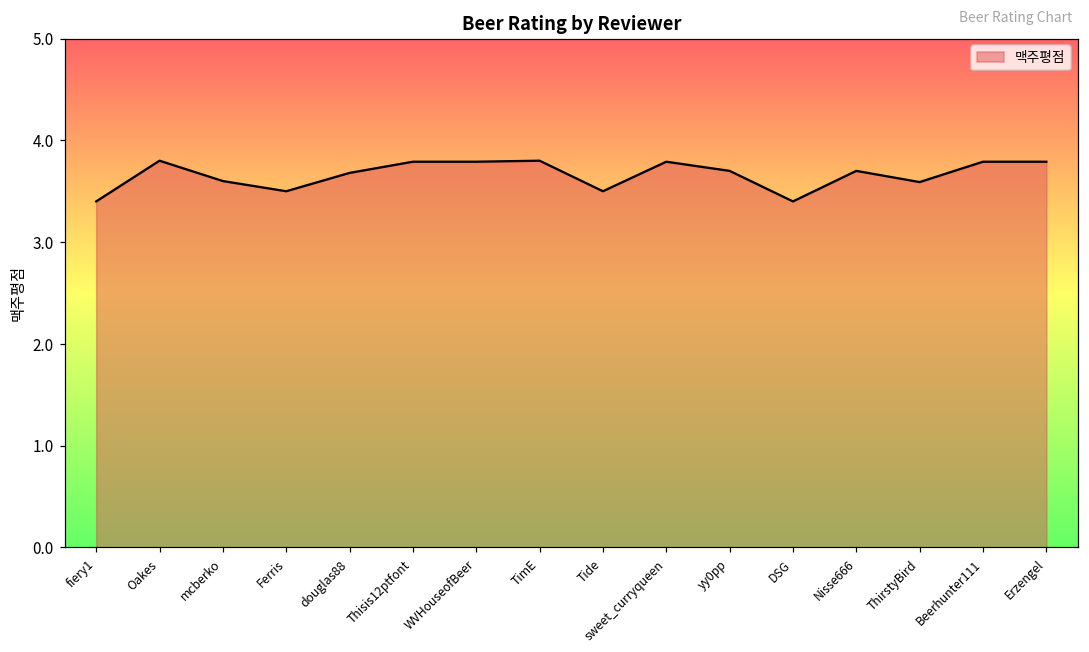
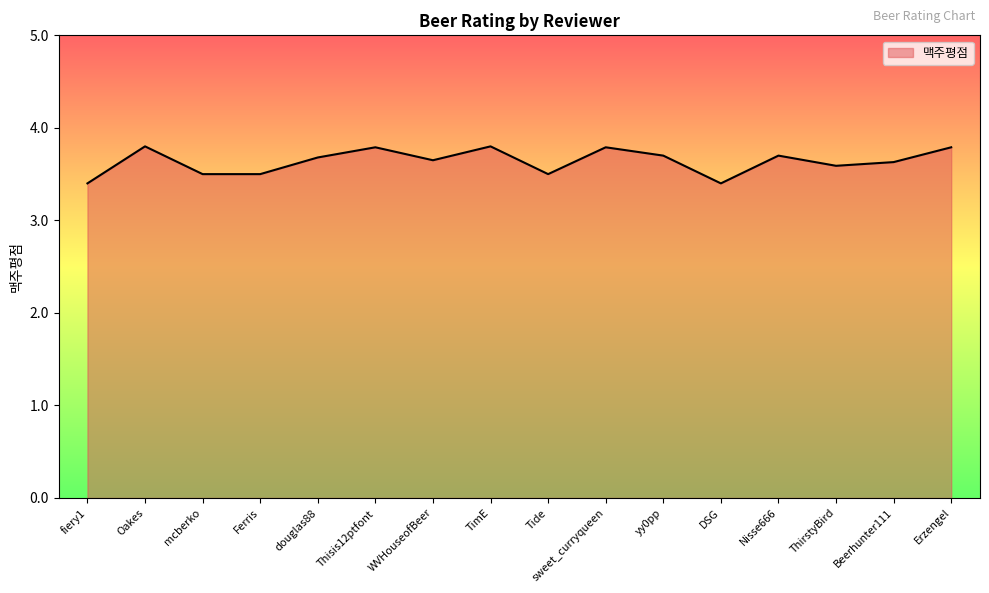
  {
    "fiery1": 3.4,
    "Oakes": 3.8,
-   "mcberko": 3.6,
+   "mcberko": 3.5,
    "Ferris": 3.5,
    "douglas88": 3.7,
    "Thisis12ptfont": 3.8,
-   "WVHouseofBeer": 3.8,
+   "WVHouseofBeer": 3.7,
    "TimE": 3.8,
    "Tide": 3.5,
    "sweet_curryqueen": 3.8,
    "yy0pp": 3.7,
    "DSG": 3.4,
    "Nisse666": 3.7,
    "ThirstyBird": 3.6,
-   "Beerhunter111": 3.8,
+   "Beerhunter111": 3.6,
    "Erzengel": 3.8
  }
